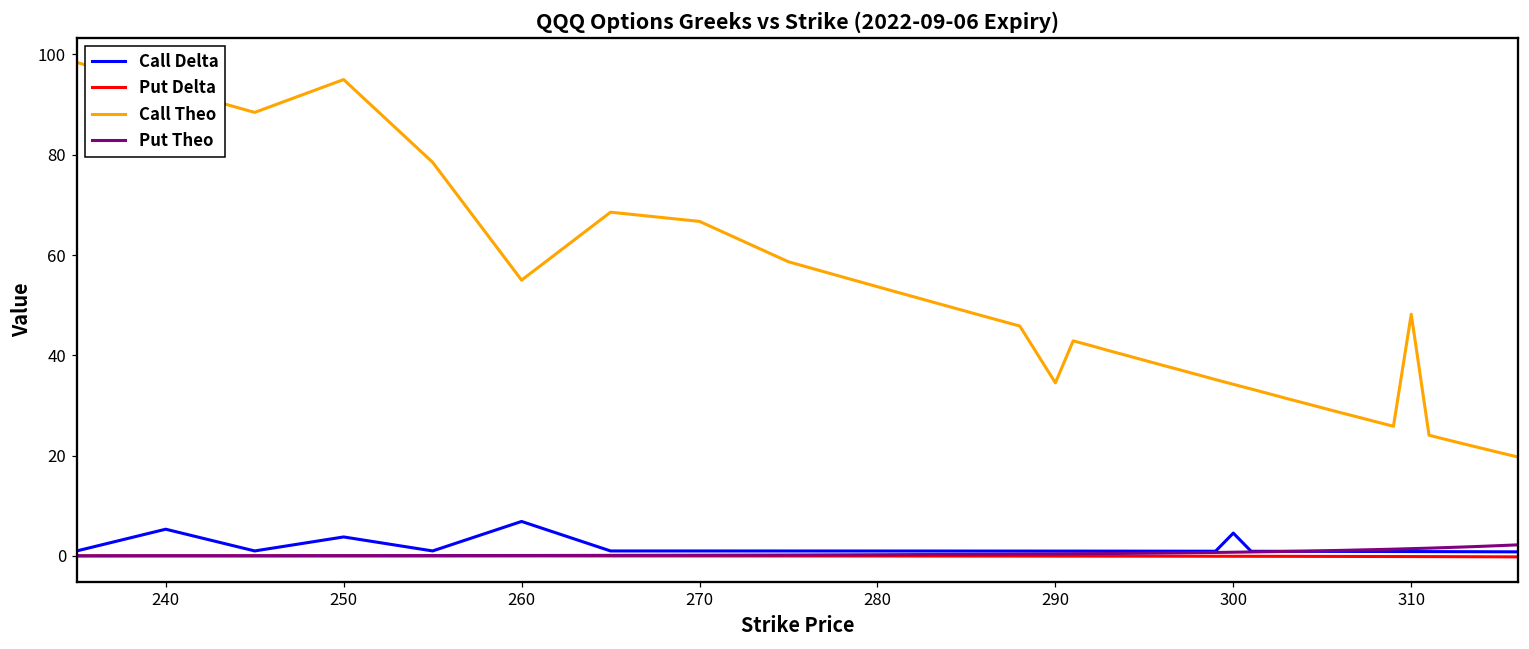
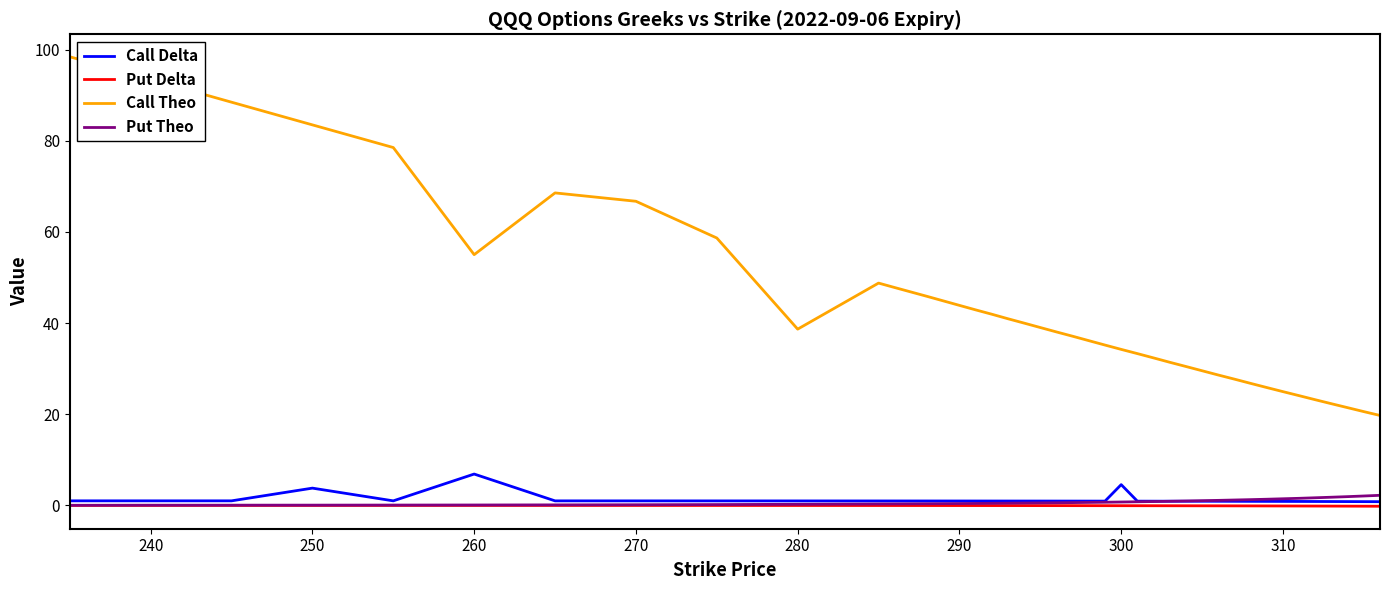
  {
    "Call Delta": {
-     "240": 5,
+     "240": 1,
      "250": 4,
      "260": 7,
      "270": 1,
      "280": 1,
      "290": 1,
      "300": 5,
      "310": 1
    },
    "Put Delta": {
      "300": 0,
      "310": 0
    },
    "Call Theo": {
-     "250": 95,
+     "250": 83,
      "260": 55,
      "270": 67,
-     "280": 54,
-     "290": 35,
+     "280": 39,
+     "290": 44,
      "300": 34,
-     "310": 48
+     "310": 25
    },
    "Put Theo": {
      "300": 1,
      "310": 1
    }
  }
